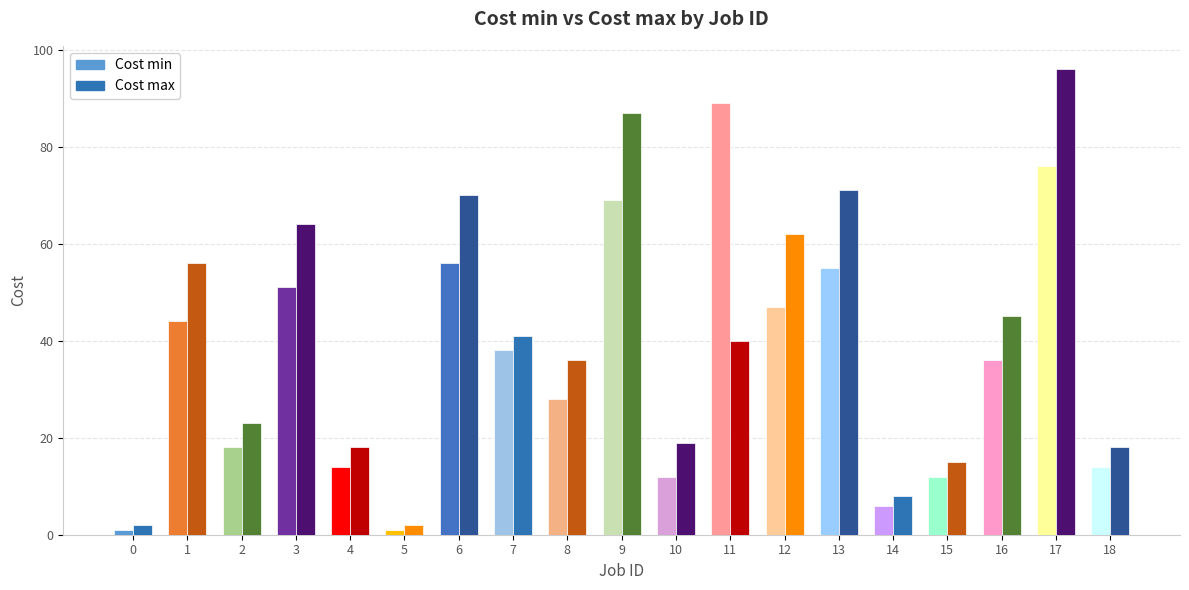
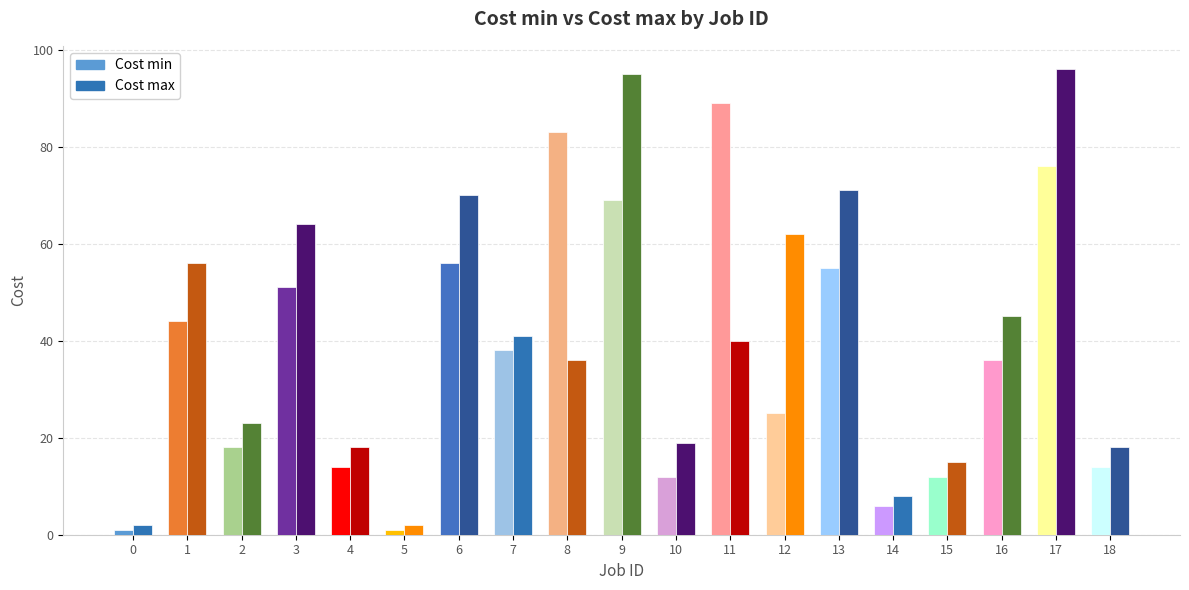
  {
    "Cost min": {
      "0": 1,
      "1": 44,
      "2": 18,
      "3": 51,
      "4": 14,
      "5": 1,
      "6": 56,
      "7": 38,
-     "8": 28,
+     "8": 83,
      "9": 69,
      "10": 12,
      "11": 89,
-     "12": 47,
+     "12": 25,
      "13": 55,
      "14": 6,
      "15": 12,
      "16": 36,
      "17": 76,
      "18": 14
    },
    "Cost max": {
      "0": 2,
      "1": 56,
      "2": 23,
      "3": 64,
      "4": 18,
      "5": 2,
      "6": 70,
      "7": 41,
      "8": 36,
-     "9": 87,
+     "9": 95,
      "10": 19,
      "11": 40,
      "12": 62,
      "13": 71,
      "14": 8,
      "15": 15,
      "16": 45,
      "17": 96,
      "18": 18
    }
  }
